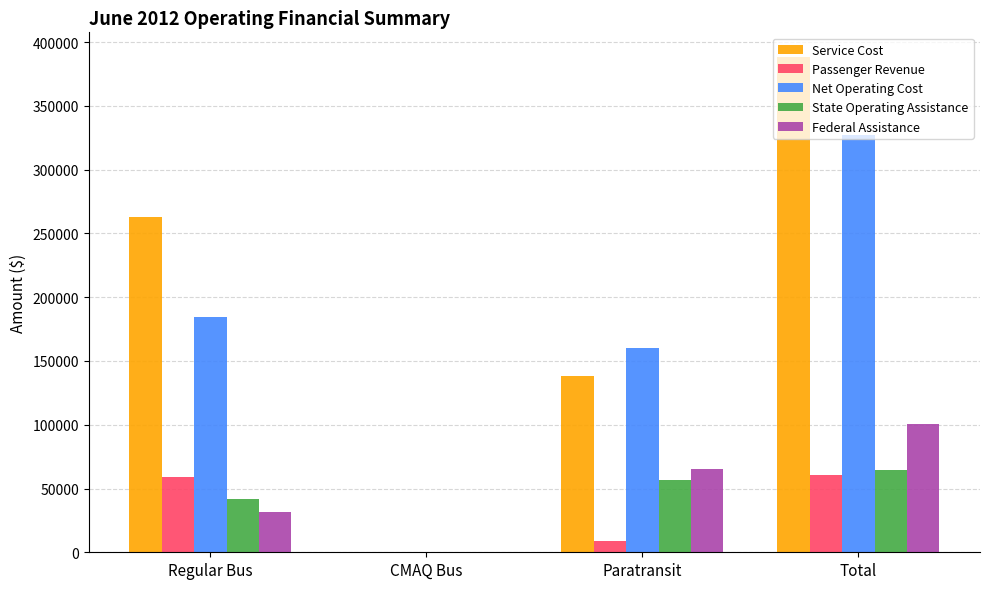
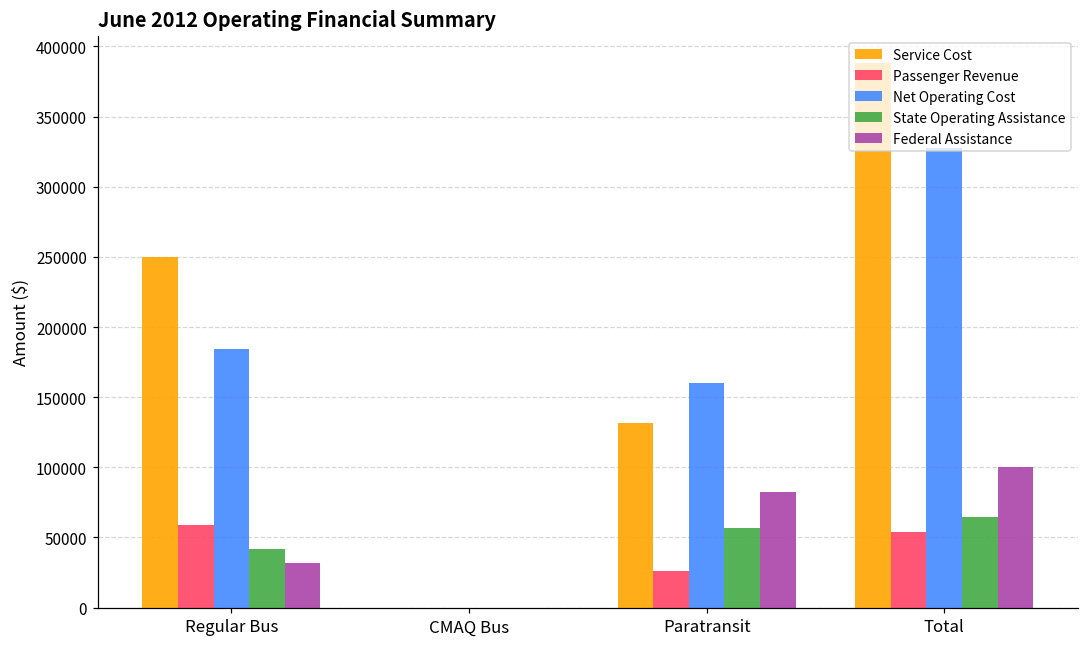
  {
    "Service Cost": {
-     "Regular Bus": 263000,
+     "Regular Bus": 250000,
      "CMAQ Bus": 0,
-     "Paratransit": 139000
+     "Paratransit": 132000
    },
    "Passenger Revenue": {
      "Regular Bus": 59000,
      "CMAQ Bus": 0,
-     "Paratransit": 9000,
-     "Total": 61000
+     "Paratransit": 26000,
+     "Total": 54000
    },
    "Net Operating Cost": {
      "Regular Bus": 184000,
      "CMAQ Bus": 0,
      "Paratransit": 160000
    },
    "State Operating Assistance": {
      "Regular Bus": 42000,
      "CMAQ Bus": 0,
      "Paratransit": 56000,
      "Total": 65000
    },
    "Federal Assistance": {
      "Regular Bus": 32000,
      "CMAQ Bus": 0,
-     "Paratransit": 65000,
+     "Paratransit": 83000,
      "Total": 101000
    }
  }
